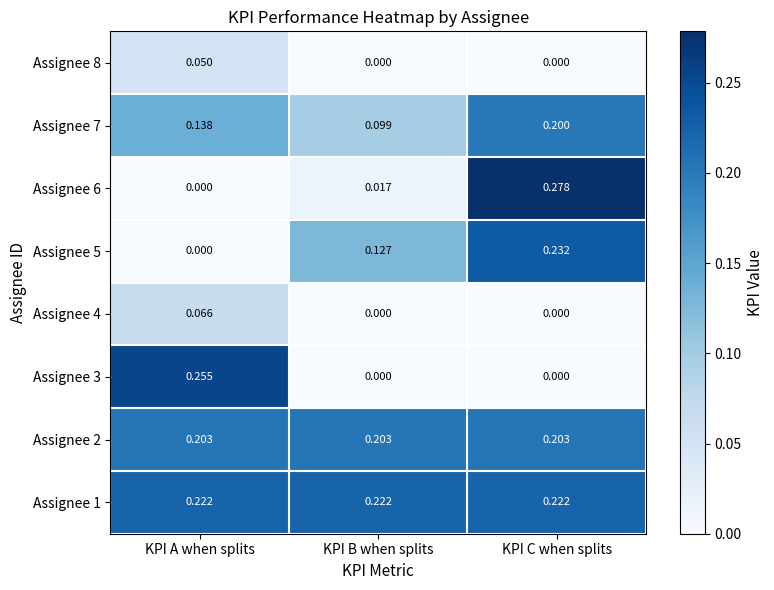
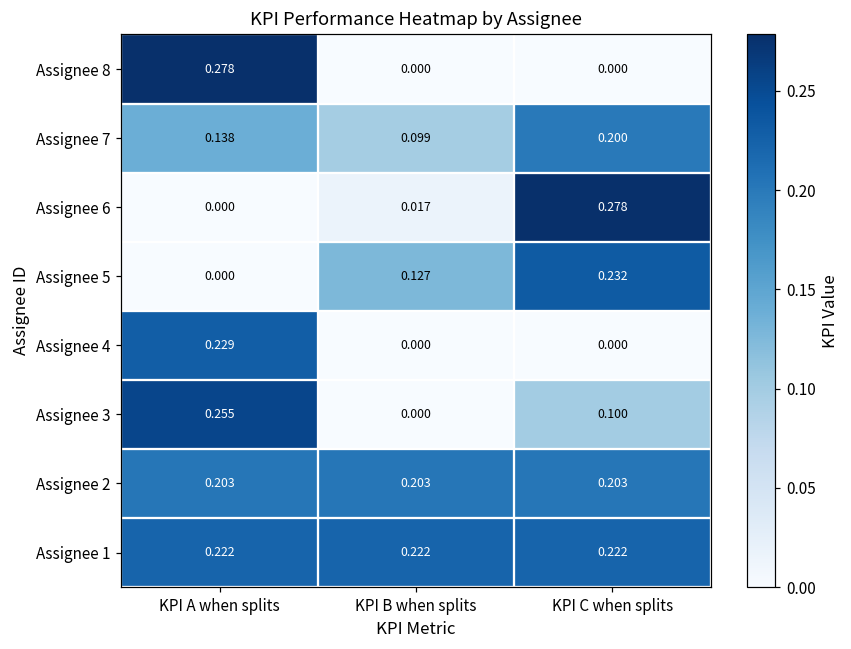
  {
    "Assignee 8": {
-     "KPI A when splits": 0.050,
+     "KPI A when splits": 0.278,
      "KPI B when splits": 0.000,
      "KPI C when splits": 0.000
    },
    "Assignee 7": {
      "KPI A when splits": 0.138,
      "KPI B when splits": 0.099,
      "KPI C when splits": 0.200
    },
    "Assignee 6": {
      "KPI A when splits": 0.000,
      "KPI B when splits": 0.017,
      "KPI C when splits": 0.278
    },
    "Assignee 5": {
      "KPI A when splits": 0.000,
      "KPI B when splits": 0.127,
      "KPI C when splits": 0.232
    },
    "Assignee 4": {
-     "KPI A when splits": 0.066,
+     "KPI A when splits": 0.229,
      "KPI B when splits": 0.000,
      "KPI C when splits": 0.000
    },
    "Assignee 3": {
      "KPI A when splits": 0.255,
      "KPI B when splits": 0.000,
-     "KPI C when splits": 0.000
+     "KPI C when splits": 0.100
    },
    "Assignee 2": {
      "KPI A when splits": 0.203,
      "KPI B when splits": 0.203,
      "KPI C when splits": 0.203
    },
    "Assignee 1": {
      "KPI A when splits": 0.222,
      "KPI B when splits": 0.222,
      "KPI C when splits": 0.222
    }
  }
